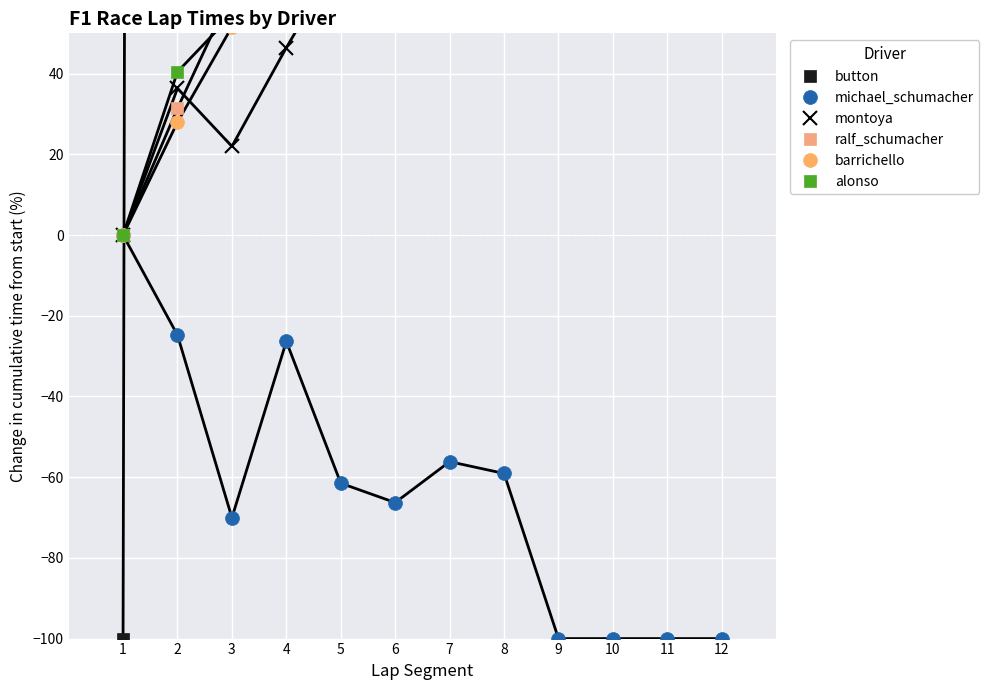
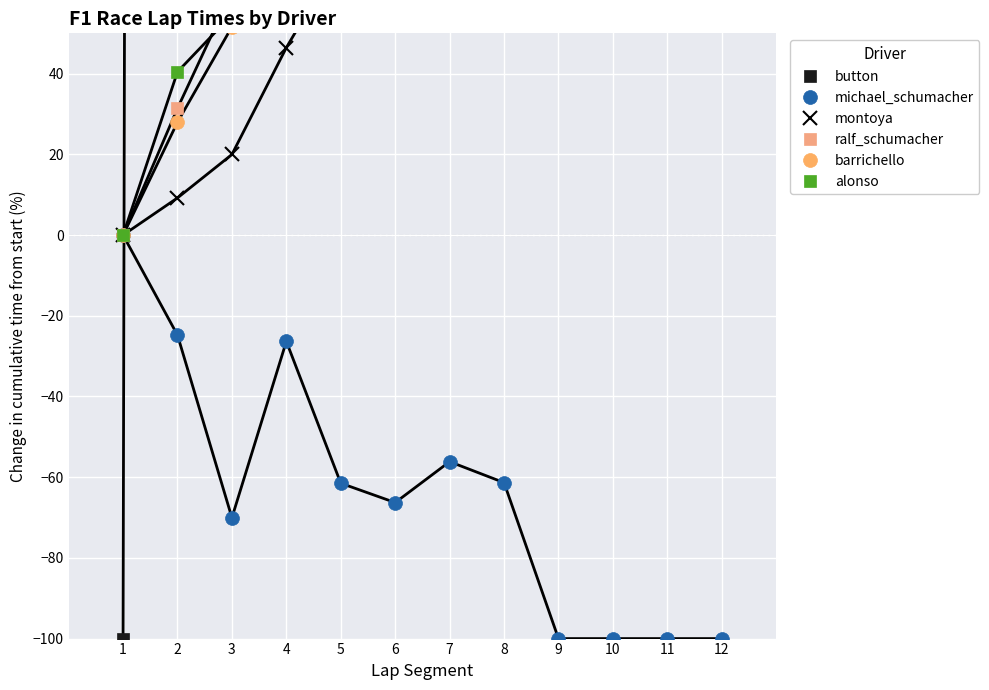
  {
    "button": {
      "1": -100
    },
    "michael_schumacher": {
      "2": -25,
      "3": -70,
      "4": -26,
      "5": -61,
      "6": -66,
      "7": -56,
-     "8": -59,
+     "8": -61,
      "9": -100,
      "10": -100,
      "11": -100,
      "12": -100
    },
    "montoya": {
-     "2": 36,
-     "3": 22,
+     "2": 9,
+     "3": 20,
      "4": 46
    },
    "alonso": {
      "2": 40
    }
  }
